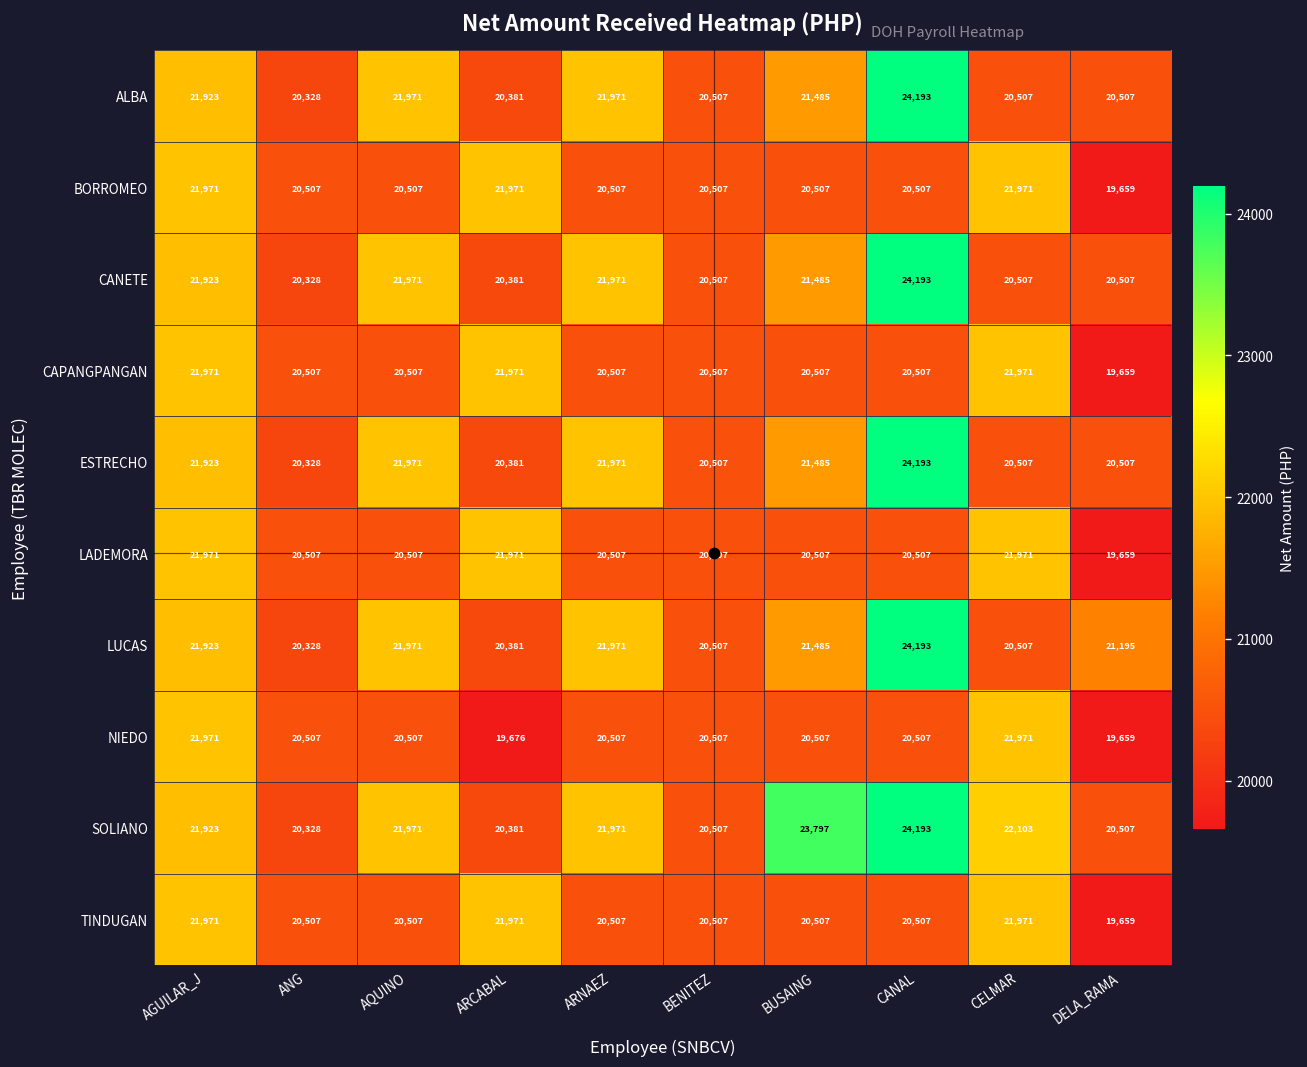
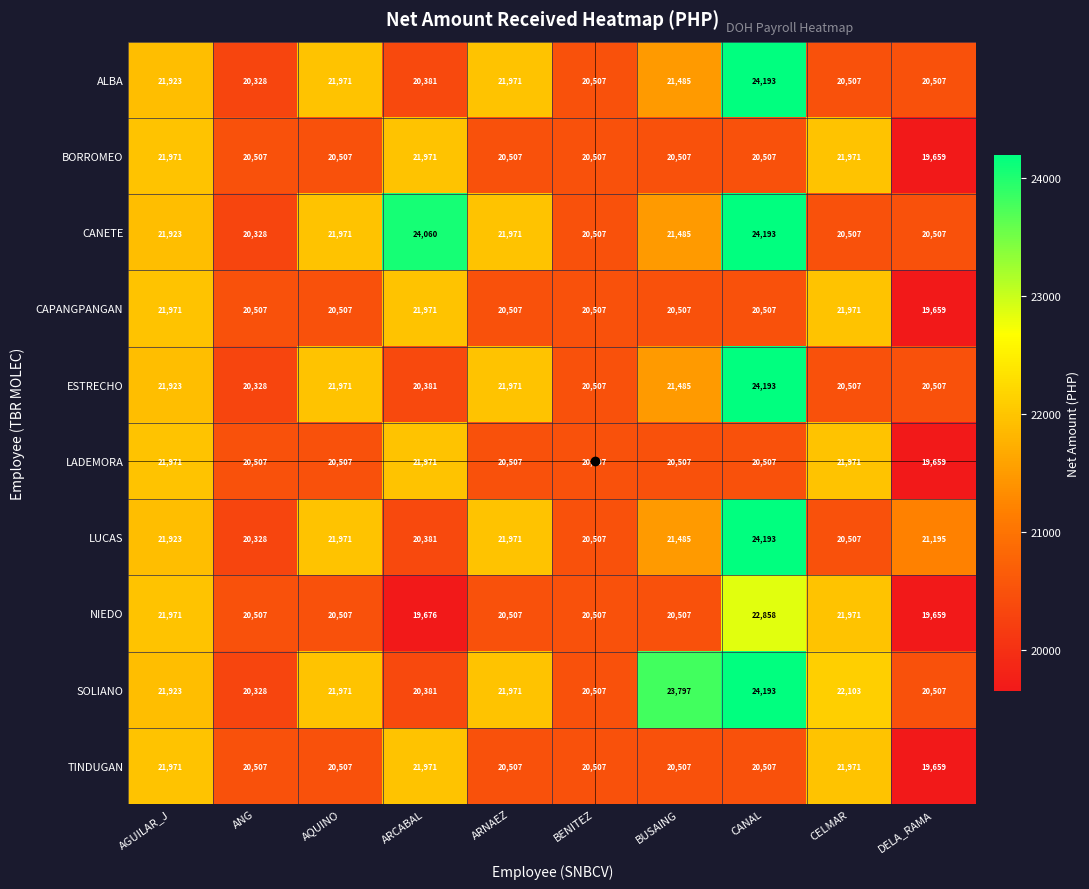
  {
    "ALBA": {
      "AGUILAR_J": "21,923",
      "ANG": "20,328",
      "AQUINO": "21,971",
      "ARCABAL": "20,381",
      "ARNAEZ": "21,971",
      "BENITEZ": "20,507",
      "BUSAING": "21,485",
      "CANAL": "24,193",
      "CELMAR": "20,507",
      "DELA_RAMA": "20,507"
    },
    "BORROMEO": {
      "AGUILAR_J": "21,971",
      "ANG": "20,507",
      "AQUINO": "20,507",
      "ARCABAL": "21,971",
      "ARNAEZ": "20,507",
      "BENITEZ": "20,507",
      "BUSAING": "20,507",
      "CANAL": "20,507",
      "CELMAR": "21,971",
      "DELA_RAMA": "19,659"
    },
    "CANETE": {
      "AGUILAR_J": "21,923",
      "ANG": "20,328",
      "AQUINO": "21,971",
-     "ARCABAL": "20,381",
+     "ARCABAL": "24,060",
      "ARNAEZ": "21,971",
      "BENITEZ": "20,507",
      "BUSAING": "21,485",
      "CANAL": "24,193",
      "CELMAR": "20,507",
      "DELA_RAMA": "20,507"
    },
    "CAPANGPANGAN": {
      "AGUILAR_J": "21,971",
      "ANG": "20,507",
      "AQUINO": "20,507",
      "ARCABAL": "21,971",
      "ARNAEZ": "20,507",
      "BENITEZ": "20,507",
      "BUSAING": "20,507",
      "CANAL": "20,507",
      "CELMAR": "21,971",
      "DELA_RAMA": "19,659"
    },
    "ESTRECHO": {
      "AGUILAR_J": "21,923",
      "ANG": "20,328",
      "AQUINO": "21,971",
      "ARCABAL": "20,381",
      "ARNAEZ": "21,971",
      "BENITEZ": "20,507",
      "BUSAING": "21,485",
      "CANAL": "24,193",
      "CELMAR": "20,507",
      "DELA_RAMA": "20,507"
    },
    "LADEMORA": {
      "AGUILAR_J": "21,971",
      "ANG": "20,507",
      "AQUINO": "20,507",
      "ARCABAL": "21,971",
      "ARNAEZ": "20,507",
      "BUSAING": "20,507",
      "CANAL": "20,507",
      "CELMAR": "21,971",
      "DELA_RAMA": "19,659"
    },
    "LUCAS": {
      "AGUILAR_J": "21,923",
      "ANG": "20,328",
      "AQUINO": "21,971",
      "ARCABAL": "20,381",
      "ARNAEZ": "21,971",
      "BENITEZ": "20,507",
      "BUSAING": "21,485",
      "CANAL": "24,193",
      "CELMAR": "20,507",
      "DELA_RAMA": "21,195"
    },
    "NIEDO": {
      "AGUILAR_J": "21,971",
      "ANG": "20,507",
      "AQUINO": "20,507",
      "ARCABAL": "19,676",
      "ARNAEZ": "20,507",
      "BENITEZ": "20,507",
      "BUSAING": "20,507",
-     "CANAL": "20,507",
+     "CANAL": "22,858",
      "CELMAR": "21,971",
      "DELA_RAMA": "19,659"
    },
    "SOLIANO": {
      "AGUILAR_J": "21,923",
      "ANG": "20,328",
      "AQUINO": "21,971",
      "ARCABAL": "20,381",
      "ARNAEZ": "21,971",
      "BENITEZ": "20,507",
      "BUSAING": "23,797",
      "CANAL": "24,193",
      "CELMAR": "22,103",
      "DELA_RAMA": "20,507"
    },
    "TINDUGAN": {
      "AGUILAR_J": "21,971",
      "ANG": "20,507",
      "AQUINO": "20,507",
      "ARCABAL": "21,971",
      "ARNAEZ": "20,507",
      "BENITEZ": "20,507",
      "BUSAING": "20,507",
      "CANAL": "20,507",
      "CELMAR": "21,971",
      "DELA_RAMA": "19,659"
    }
  }
